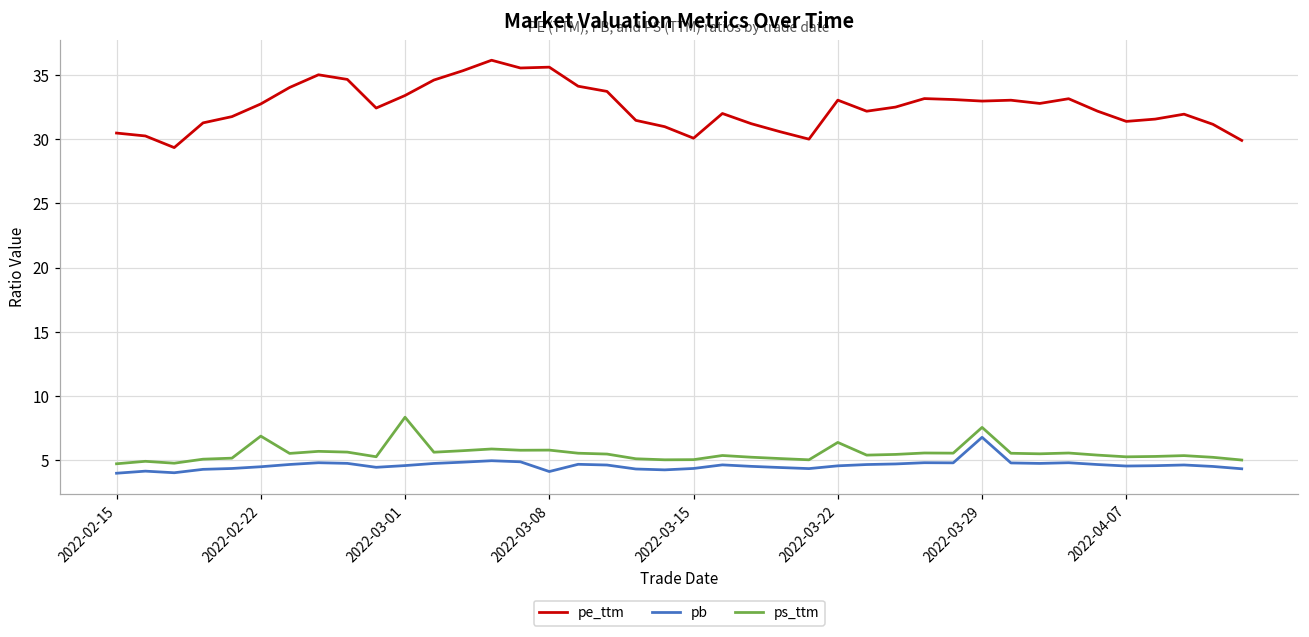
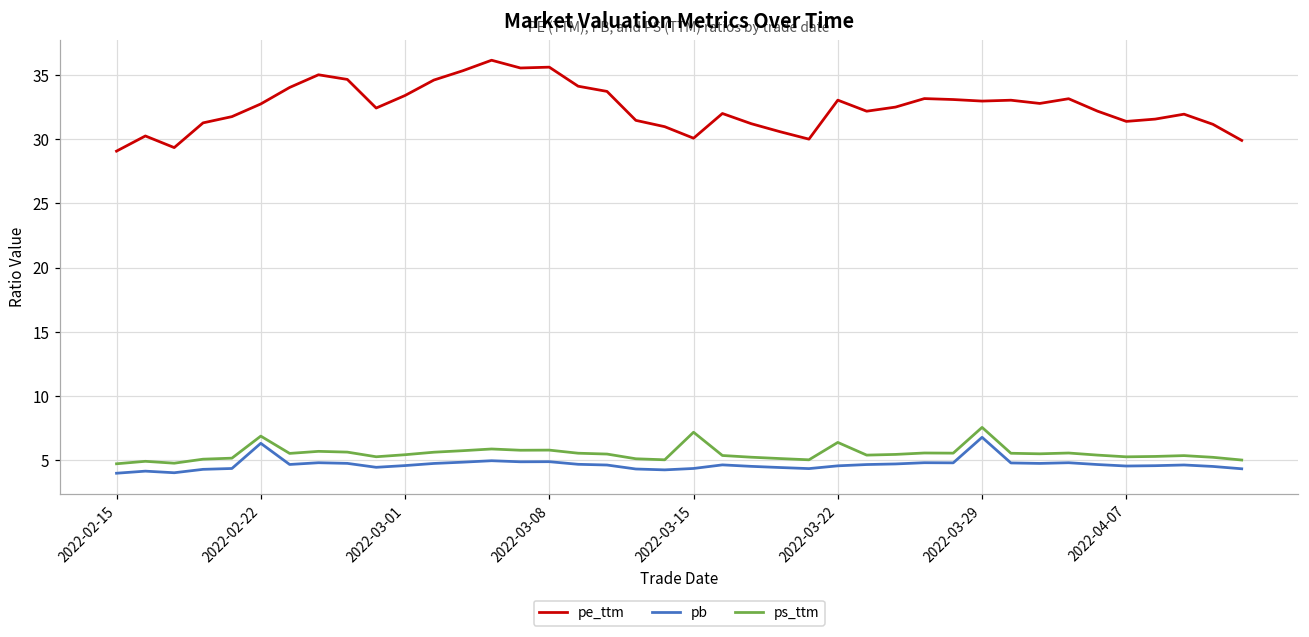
  {
    "pe_ttm": {
-     "2022-02-15": 30.5,
+     "2022-02-15": 29.1,
      "2022-02-22": 32.7,
      "2022-03-01": 33.4,
      "2022-03-08": 35.6,
      "2022-03-15": 30.1,
      "2022-03-22": 33.0,
      "2022-03-29": 33.0,
      "2022-04-07": 31.4
    },
    "pb": {
      "2022-02-15": 4.0,
-     "2022-02-22": 4.5,
+     "2022-02-22": 6.3,
      "2022-03-01": 4.6,
-     "2022-03-08": 4.1,
+     "2022-03-08": 4.9,
      "2022-03-15": 4.4,
      "2022-03-22": 4.6,
      "2022-03-29": 6.8,
      "2022-04-07": 4.6
    },
    "ps_ttm": {
      "2022-02-15": 4.7,
      "2022-02-22": 6.9,
-     "2022-03-01": 8.4,
+     "2022-03-01": 5.4,
      "2022-03-08": 5.8,
-     "2022-03-15": 5.1,
+     "2022-03-15": 7.2,
      "2022-03-22": 6.4,
      "2022-03-29": 7.6,
      "2022-04-07": 5.3
    }
  }
